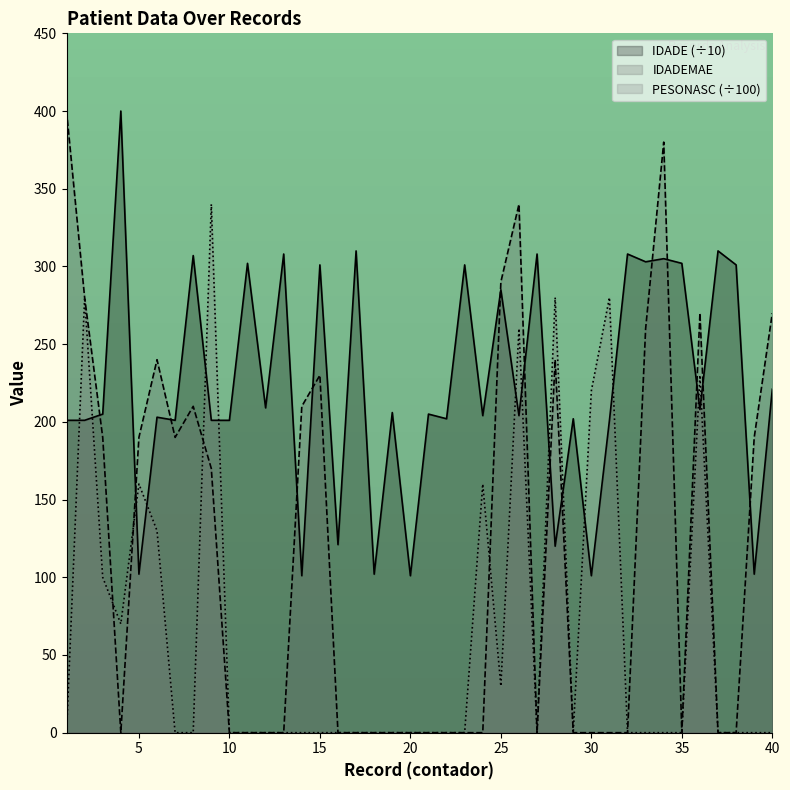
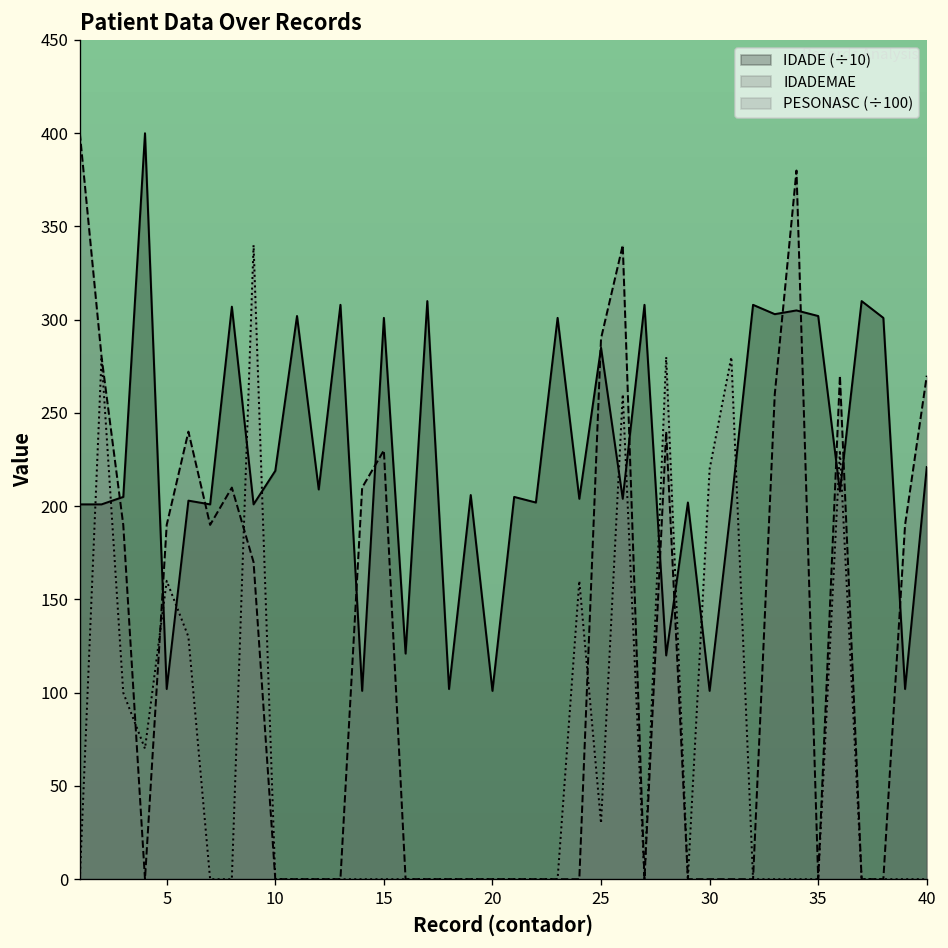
  {
    "IDADE (÷10)": {
      "5": 102,
-     "10": 201,
+     "10": 219,
      "15": 301,
      "20": 101,
      "25": 285,
      "30": 101,
      "35": 302,
      "40": 221
    }
  }
